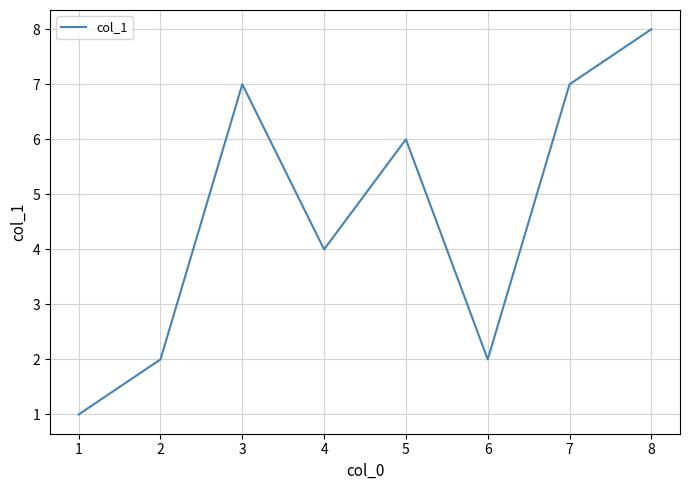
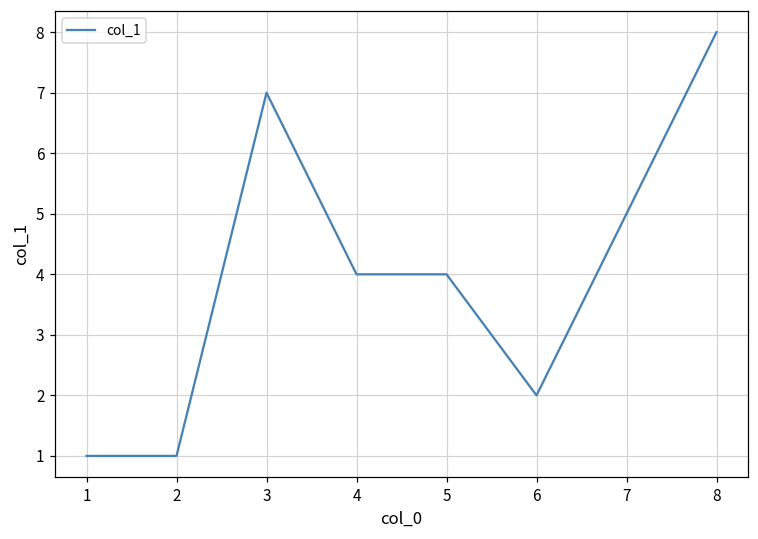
  {
    "1": 1,
-   "2": 2,
+   "2": 1,
    "3": 7,
    "4": 4,
-   "5": 6,
+   "5": 4,
    "6": 2,
-   "7": 7,
+   "7": 5,
    "8": 8
  }
